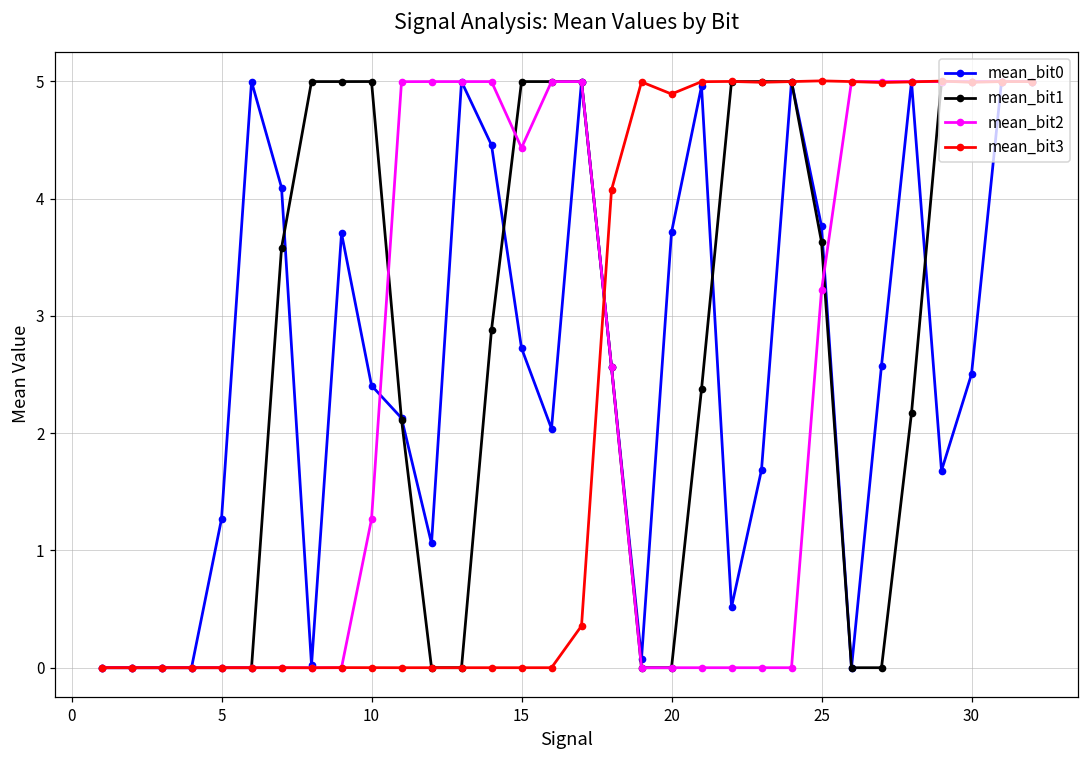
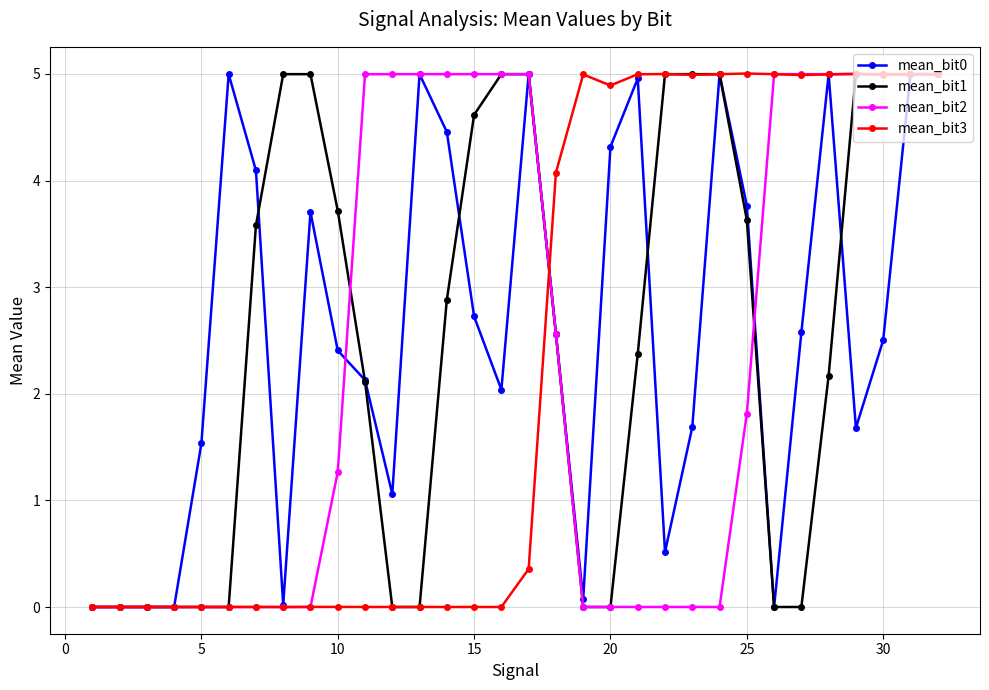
  {
    "mean_bit0": {
-     "5": 1.27,
+     "5": 1.53,
      "10": 2.41,
      "15": 2.72,
-     "20": 3.71,
+     "20": 4.32,
      "25": 3.76,
      "30": 2.50
    },
    "mean_bit1": {
-     "10": 5.00,
-     "15": 5.00,
+     "10": 3.72,
+     "15": 4.62,
      "25": 3.63
    },
    "mean_bit2": {
      "10": 1.27,
-     "15": 4.43,
-     "25": 3.22
+     "15": 5.00,
+     "25": 1.81
    },
    "mean_bit3": {
      "10": 0.00,
      "15": 0.00,
      "20": 4.89,
      "25": 5.00
    }
  }
